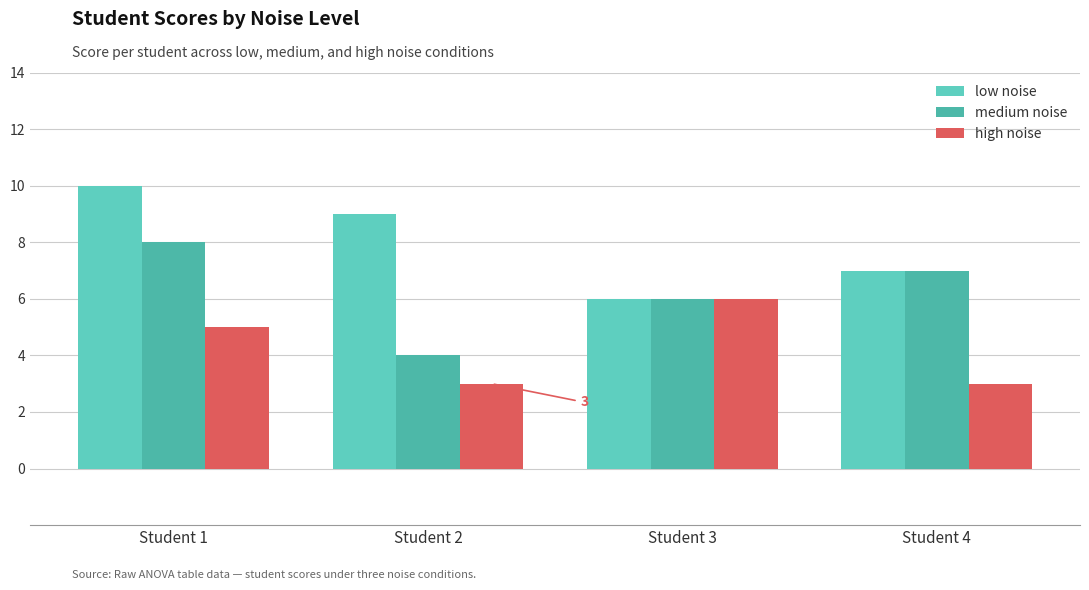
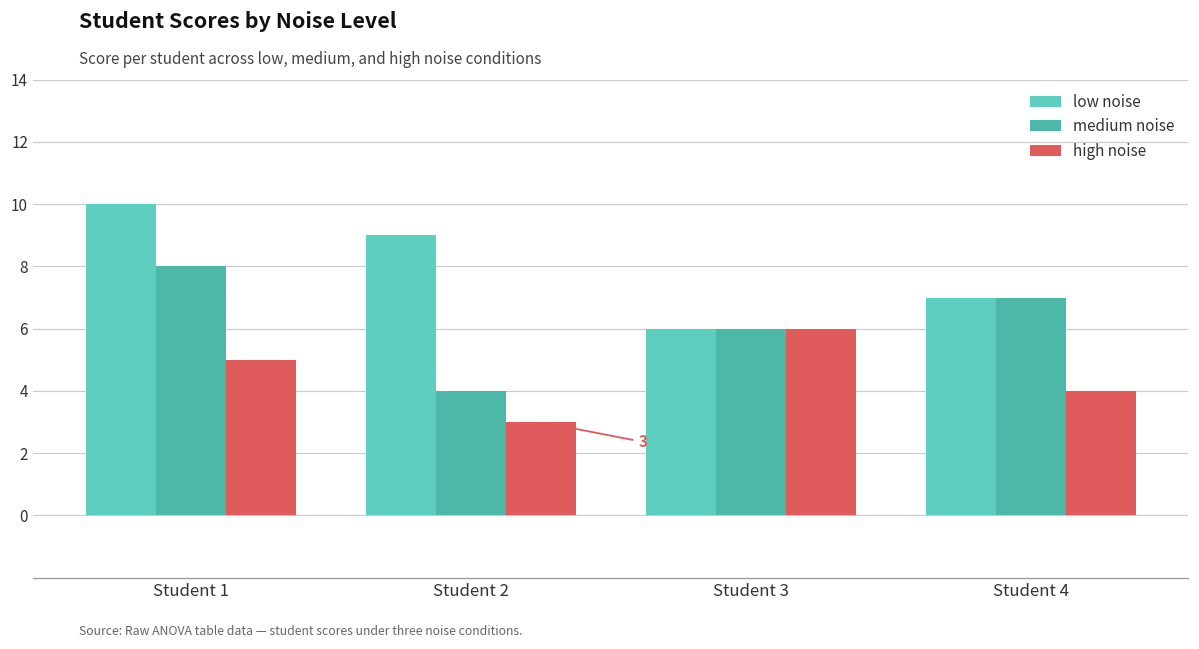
  {
    "high noise": {
      "Student 1": 5,
      "Student 3": 6,
-     "Student 4": 3
+     "Student 4": 4
    }
  }
